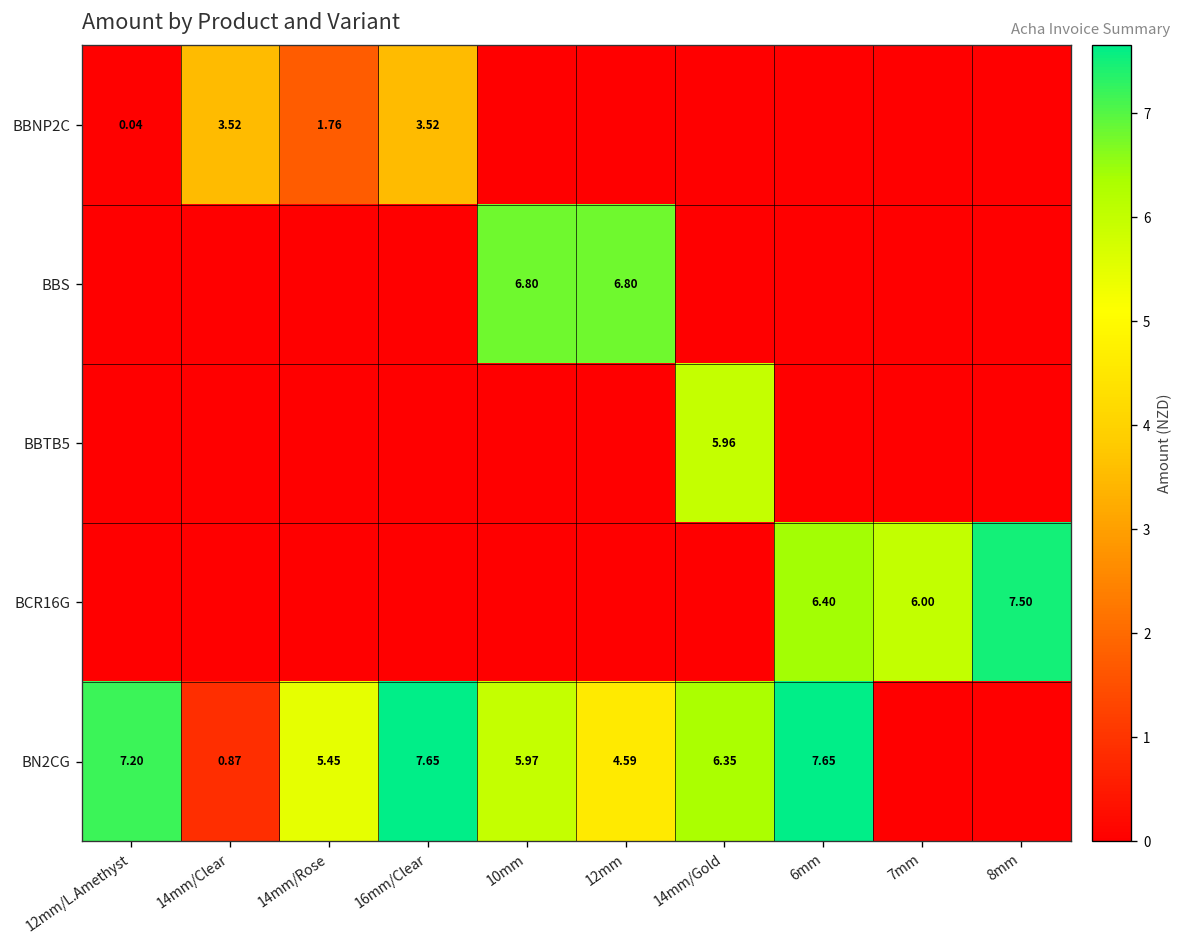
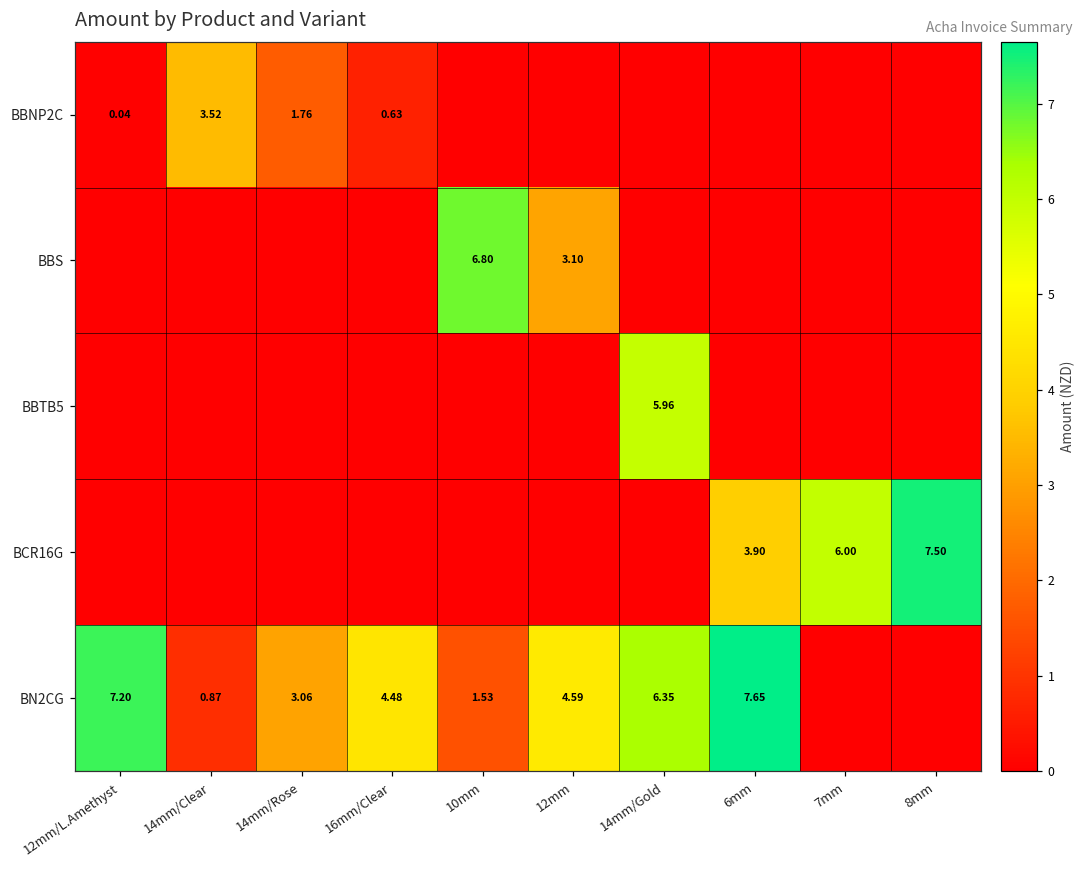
  {
    "BBNP2C": {
      "12mm/L.Amethyst": 0.04,
      "14mm/Clear": 3.52,
      "14mm/Rose": 1.76,
-     "16mm/Clear": 3.52
+     "16mm/Clear": 0.63
    },
    "BBS": {
      "10mm": 6.80,
-     "12mm": 6.80
+     "12mm": 3.10
    },
    "BBTB5": {
      "14mm/Gold": 5.96
    },
    "BCR16G": {
-     "6mm": 6.40,
+     "6mm": 3.90,
      "7mm": 6.00,
      "8mm": 7.50
    },
    "BN2CG": {
      "12mm/L.Amethyst": 7.20,
      "14mm/Clear": 0.87,
-     "14mm/Rose": 5.45,
-     "16mm/Clear": 7.65,
-     "10mm": 5.97,
+     "14mm/Rose": 3.06,
+     "16mm/Clear": 4.48,
+     "10mm": 1.53,
      "12mm": 4.59,
      "14mm/Gold": 6.35,
      "6mm": 7.65
    }
  }
